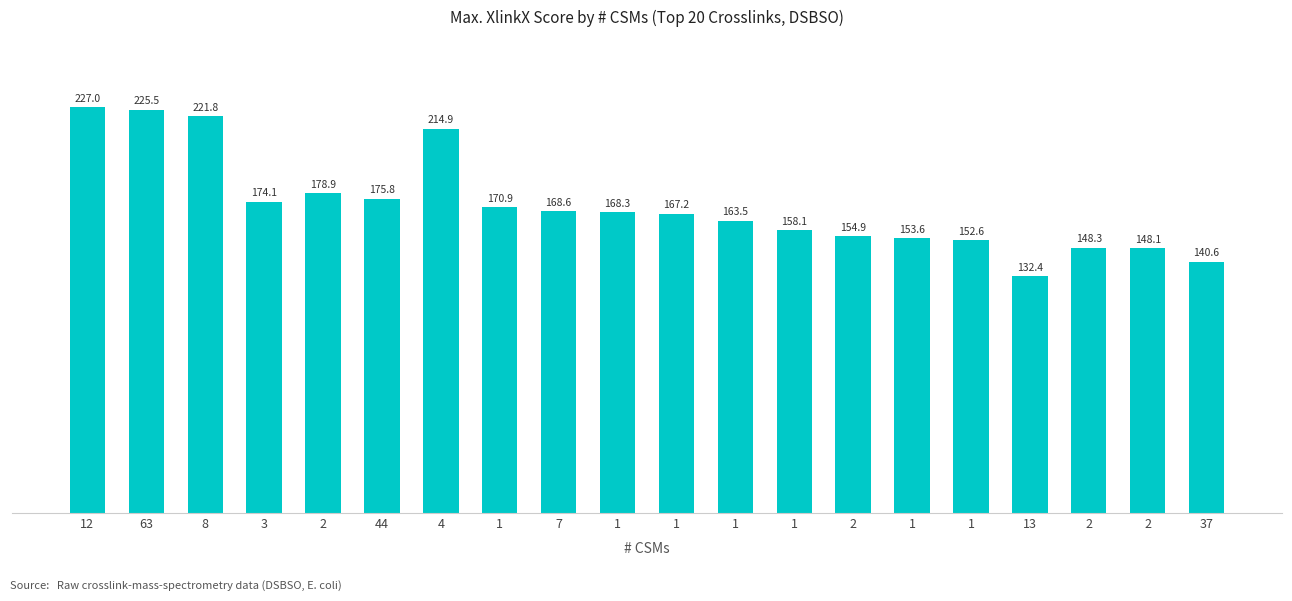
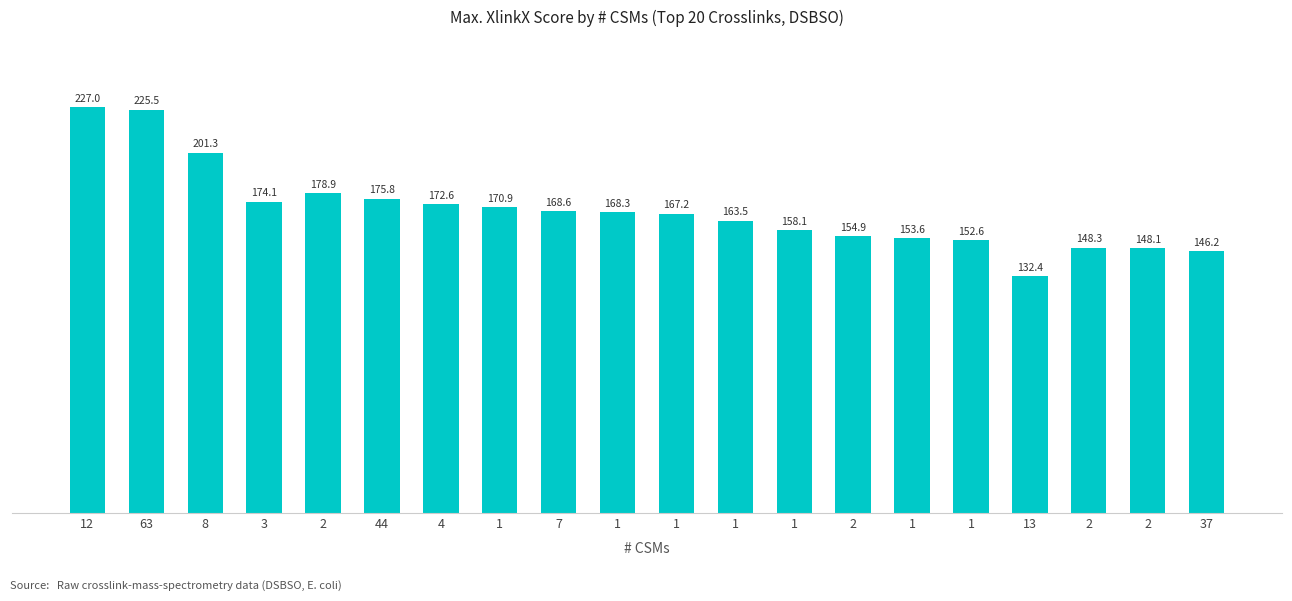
  {
    "12": 227.0,
    "63": 225.5,
-   "8": 221.8,
+   "8": 201.3,
    "3": 174.1,
    "44": 175.8,
-   "4": 214.9,
+   "4": 172.6,
    "7": 168.6,
    "13": 132.4,
-   "37": 140.6
+   "37": 146.2
  }
